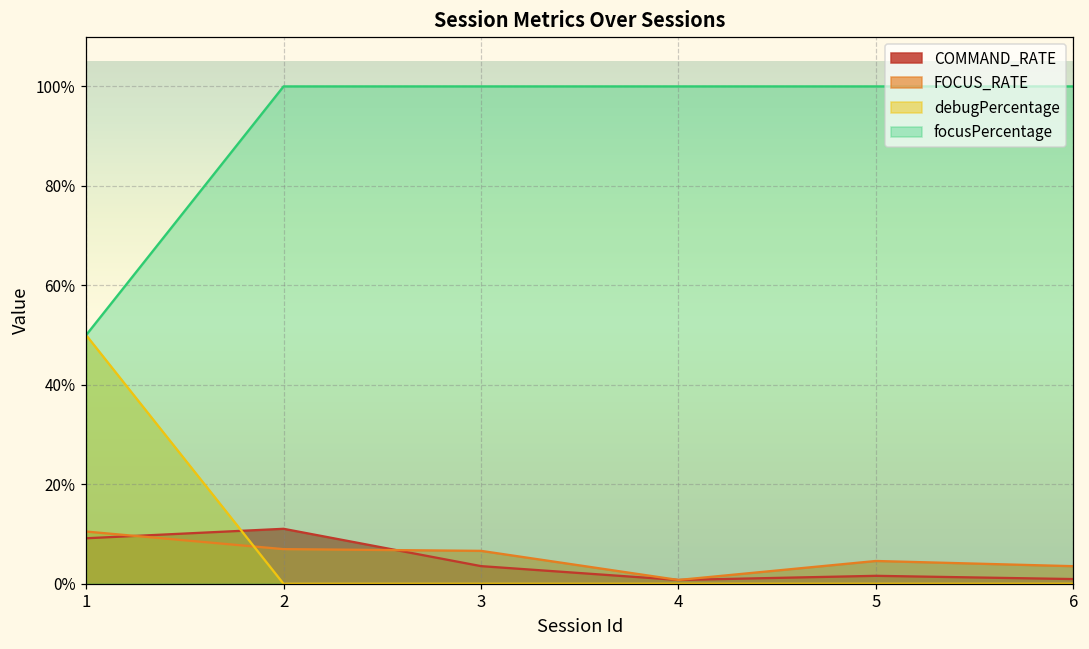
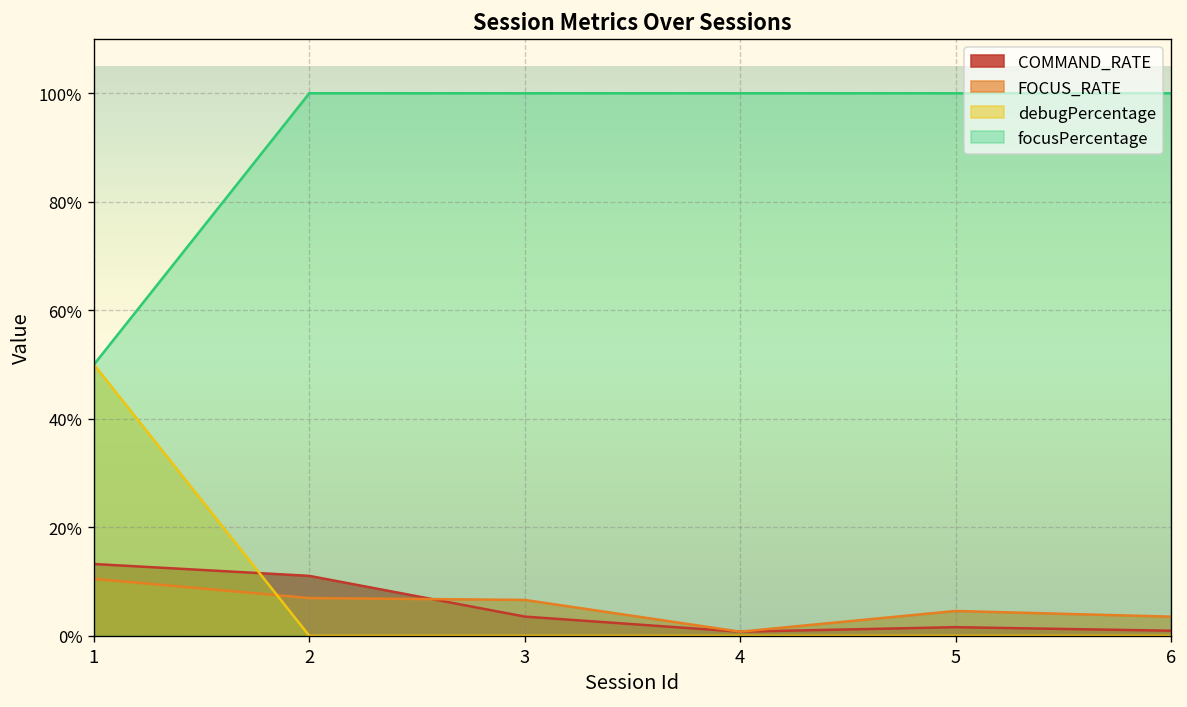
  {
    "COMMAND_RATE": {
-     "1": "9%",
+     "1": "13%",
      "2": "11%",
      "3": "4%",
      "5": "2%",
      "6": "1%"
    },
    "FOCUS_RATE": {
      "1": "11%",
      "2": "7%",
      "3": "7%",
      "5": "5%",
      "6": "4%"
    },
    "debugPercentage": {
      "2": "0%",
      "3": "0%",
      "4": "0%",
      "5": "0%",
      "6": "0%"
    },
    "focusPercentage": {
      "2": "100%",
      "3": "100%",
      "4": "100%",
      "5": "100%",
      "6": "100%"
    }
  }
